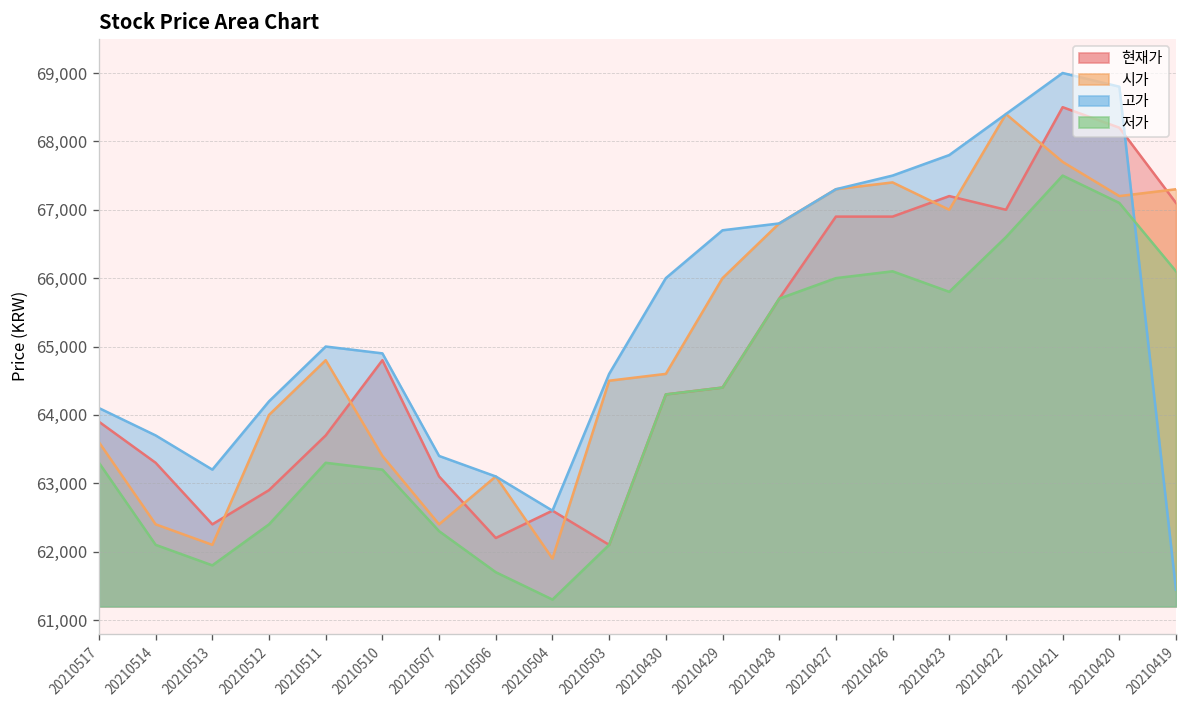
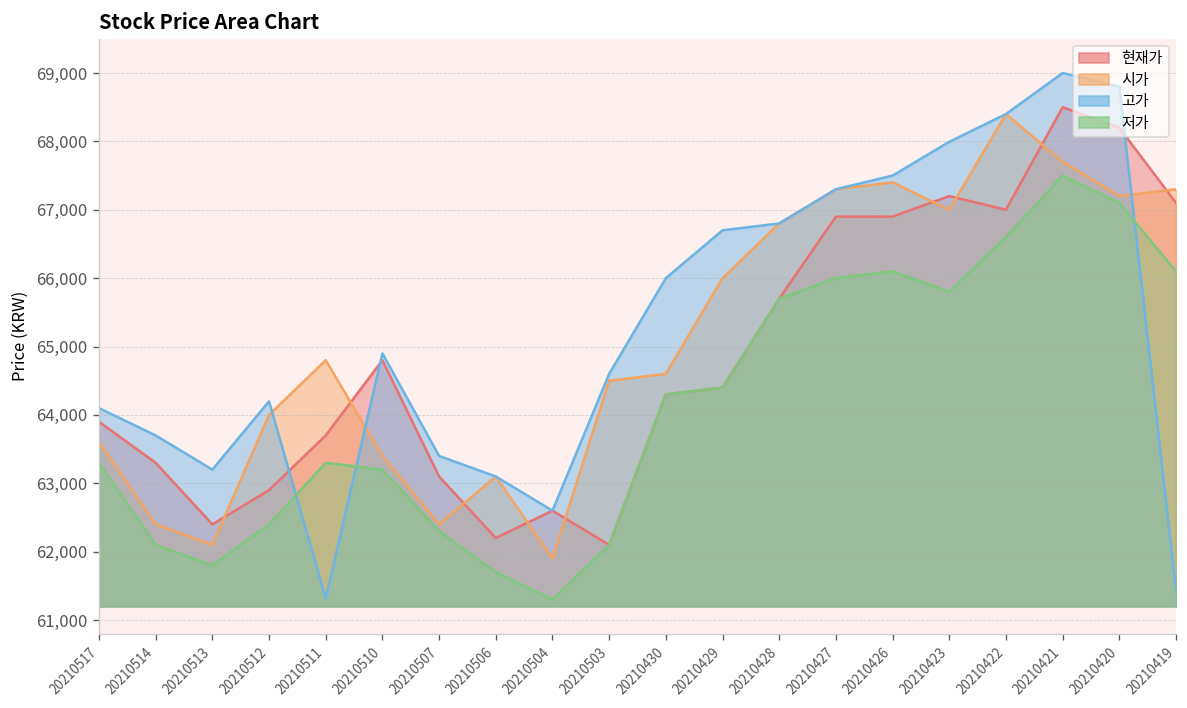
  {
    "고가": {
      "20210517": "64,100",
      "20210514": "63,700",
      "20210513": "63,200",
      "20210512": "64,200",
-     "20210511": "65,000",
+     "20210511": "61,300",
      "20210510": "64,900",
      "20210507": "63,400",
      "20210503": "64,600",
      "20210430": "66,000",
      "20210429": "66,700",
      "20210426": "67,500",
-     "20210423": "67,800",
+     "20210423": "68,000",
      "20210421": "69,000",
      "20210419": "61,400"
    },
    "저가": {
      "20210517": "63,300",
      "20210514": "62,100",
      "20210513": "61,800",
      "20210512": "62,400",
      "20210511": "63,300",
      "20210510": "63,200",
      "20210507": "62,300",
      "20210506": "61,700",
      "20210504": "61,300",
      "20210427": "66,000",
      "20210426": "66,100",
      "20210423": "65,800",
      "20210422": "66,600",
      "20210421": "67,500",
      "20210420": "67,100",
      "20210419": "66,100"
    }
  }
